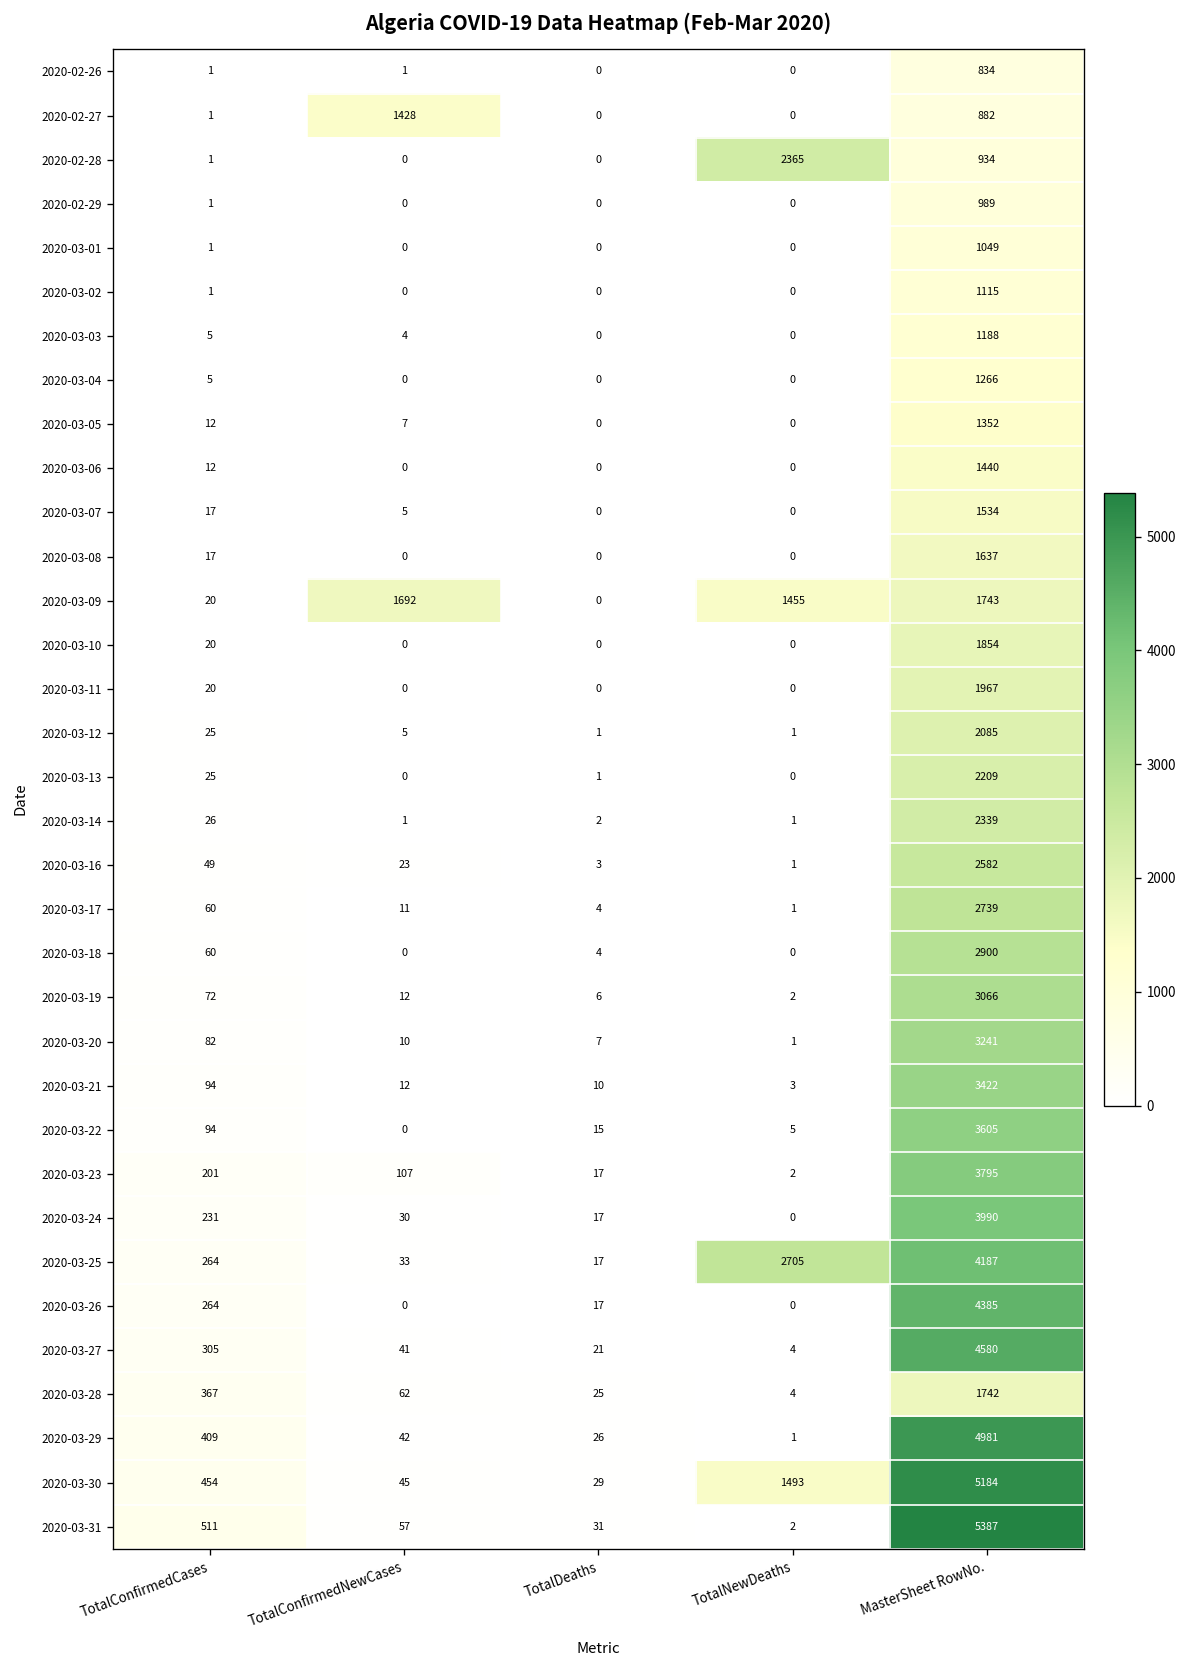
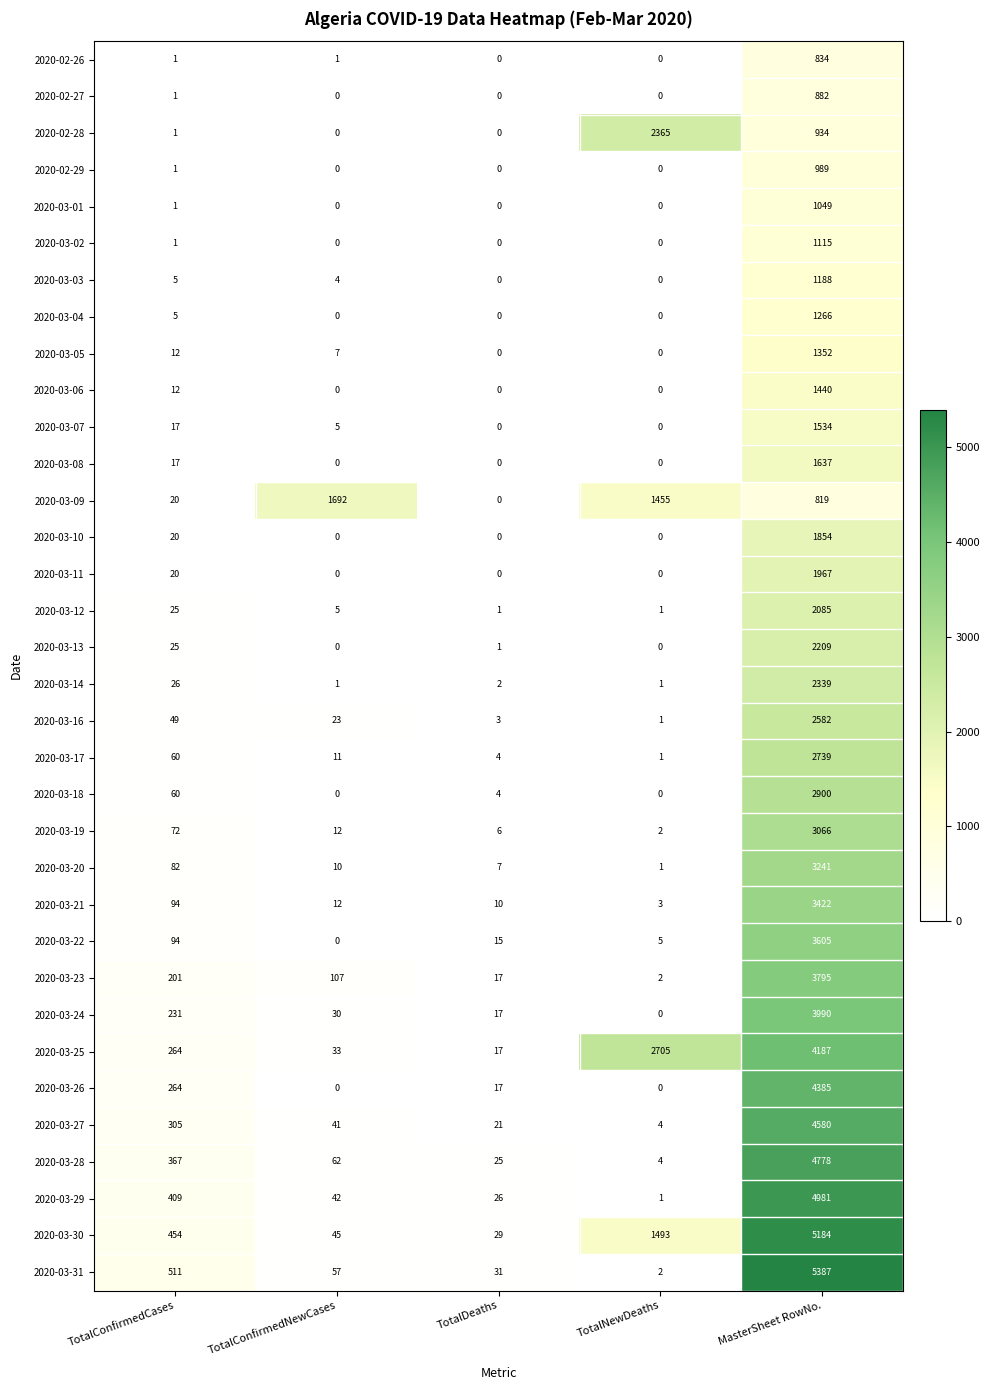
  {
    "2020-02-26": {
      "TotalConfirmedCases": 1,
      "TotalConfirmedNewCases": 1,
      "TotalDeaths": 0,
      "TotalNewDeaths": 0,
      "MasterSheet RowNo.": 834
    },
    "2020-02-27": {
      "TotalConfirmedCases": 1,
-     "TotalConfirmedNewCases": 1428,
+     "TotalConfirmedNewCases": 0,
      "TotalDeaths": 0,
      "TotalNewDeaths": 0,
      "MasterSheet RowNo.": 882
    },
    "2020-02-28": {
      "TotalConfirmedCases": 1,
      "TotalConfirmedNewCases": 0,
      "TotalDeaths": 0,
      "TotalNewDeaths": 2365,
      "MasterSheet RowNo.": 934
    },
    "2020-02-29": {
      "TotalConfirmedCases": 1,
      "TotalConfirmedNewCases": 0,
      "TotalDeaths": 0,
      "TotalNewDeaths": 0,
      "MasterSheet RowNo.": 989
    },
    "2020-03-01": {
      "TotalConfirmedCases": 1,
      "TotalConfirmedNewCases": 0,
      "TotalDeaths": 0,
      "TotalNewDeaths": 0,
      "MasterSheet RowNo.": 1049
    },
    "2020-03-02": {
      "TotalConfirmedCases": 1,
      "TotalConfirmedNewCases": 0,
      "TotalDeaths": 0,
      "TotalNewDeaths": 0,
      "MasterSheet RowNo.": 1115
    },
    "2020-03-03": {
      "TotalConfirmedCases": 5,
      "TotalConfirmedNewCases": 4,
      "TotalDeaths": 0,
      "TotalNewDeaths": 0,
      "MasterSheet RowNo.": 1188
    },
    "2020-03-04": {
      "TotalConfirmedCases": 5,
      "TotalConfirmedNewCases": 0,
      "TotalDeaths": 0,
      "TotalNewDeaths": 0,
      "MasterSheet RowNo.": 1266
    },
    "2020-03-05": {
      "TotalConfirmedCases": 12,
      "TotalConfirmedNewCases": 7,
      "TotalDeaths": 0,
      "TotalNewDeaths": 0,
      "MasterSheet RowNo.": 1352
    },
    "2020-03-06": {
      "TotalConfirmedCases": 12,
      "TotalConfirmedNewCases": 0,
      "TotalDeaths": 0,
      "TotalNewDeaths": 0,
      "MasterSheet RowNo.": 1440
    },
    "2020-03-07": {
      "TotalConfirmedCases": 17,
      "TotalConfirmedNewCases": 5,
      "TotalDeaths": 0,
      "TotalNewDeaths": 0,
      "MasterSheet RowNo.": 1534
    },
    "2020-03-08": {
      "TotalConfirmedCases": 17,
      "TotalConfirmedNewCases": 0,
      "TotalDeaths": 0,
      "TotalNewDeaths": 0,
      "MasterSheet RowNo.": 1637
    },
    "2020-03-09": {
      "TotalConfirmedCases": 20,
      "TotalConfirmedNewCases": 1692,
      "TotalDeaths": 0,
      "TotalNewDeaths": 1455,
-     "MasterSheet RowNo.": 1743
+     "MasterSheet RowNo.": 819
    },
    "2020-03-10": {
      "TotalConfirmedCases": 20,
      "TotalConfirmedNewCases": 0,
      "TotalDeaths": 0,
      "TotalNewDeaths": 0,
      "MasterSheet RowNo.": 1854
    },
    "2020-03-11": {
      "TotalConfirmedCases": 20,
      "TotalConfirmedNewCases": 0,
      "TotalDeaths": 0,
      "TotalNewDeaths": 0,
      "MasterSheet RowNo.": 1967
    },
    "2020-03-12": {
      "TotalConfirmedCases": 25,
      "TotalConfirmedNewCases": 5,
      "TotalDeaths": 1,
      "TotalNewDeaths": 1,
      "MasterSheet RowNo.": 2085
    },
    "2020-03-13": {
      "TotalConfirmedCases": 25,
      "TotalConfirmedNewCases": 0,
      "TotalDeaths": 1,
      "TotalNewDeaths": 0,
      "MasterSheet RowNo.": 2209
    },
    "2020-03-14": {
      "TotalConfirmedCases": 26,
      "TotalConfirmedNewCases": 1,
      "TotalDeaths": 2,
      "TotalNewDeaths": 1,
      "MasterSheet RowNo.": 2339
    },
    "2020-03-16": {
      "TotalConfirmedCases": 49,
      "TotalConfirmedNewCases": 23,
      "TotalDeaths": 3,
      "TotalNewDeaths": 1,
      "MasterSheet RowNo.": 2582
    },
    "2020-03-17": {
      "TotalConfirmedCases": 60,
      "TotalConfirmedNewCases": 11,
      "TotalDeaths": 4,
      "TotalNewDeaths": 1,
      "MasterSheet RowNo.": 2739
    },
    "2020-03-18": {
      "TotalConfirmedCases": 60,
      "TotalConfirmedNewCases": 0,
      "TotalDeaths": 4,
      "TotalNewDeaths": 0,
      "MasterSheet RowNo.": 2900
    },
    "2020-03-19": {
      "TotalConfirmedCases": 72,
      "TotalConfirmedNewCases": 12,
      "TotalDeaths": 6,
      "TotalNewDeaths": 2,
      "MasterSheet RowNo.": 3066
    },
    "2020-03-20": {
      "TotalConfirmedCases": 82,
      "TotalConfirmedNewCases": 10,
      "TotalDeaths": 7,
      "TotalNewDeaths": 1,
      "MasterSheet RowNo.": 3241
    },
    "2020-03-21": {
      "TotalConfirmedCases": 94,
      "TotalConfirmedNewCases": 12,
      "TotalDeaths": 10,
      "TotalNewDeaths": 3,
      "MasterSheet RowNo.": 3422
    },
    "2020-03-22": {
      "TotalConfirmedCases": 94,
      "TotalConfirmedNewCases": 0,
      "TotalDeaths": 15,
      "TotalNewDeaths": 5,
      "MasterSheet RowNo.": 3605
    },
    "2020-03-23": {
      "TotalConfirmedCases": 201,
      "TotalConfirmedNewCases": 107,
      "TotalDeaths": 17,
      "TotalNewDeaths": 2,
      "MasterSheet RowNo.": 3795
    },
    "2020-03-24": {
      "TotalConfirmedCases": 231,
      "TotalConfirmedNewCases": 30,
      "TotalDeaths": 17,
      "TotalNewDeaths": 0,
      "MasterSheet RowNo.": 3990
    },
    "2020-03-25": {
      "TotalConfirmedCases": 264,
      "TotalConfirmedNewCases": 33,
      "TotalDeaths": 17,
      "TotalNewDeaths": 2705,
      "MasterSheet RowNo.": 4187
    },
    "2020-03-26": {
      "TotalConfirmedCases": 264,
      "TotalConfirmedNewCases": 0,
      "TotalDeaths": 17,
      "TotalNewDeaths": 0,
      "MasterSheet RowNo.": 4385
    },
    "2020-03-27": {
      "TotalConfirmedCases": 305,
      "TotalConfirmedNewCases": 41,
      "TotalDeaths": 21,
      "TotalNewDeaths": 4,
      "MasterSheet RowNo.": 4580
    },
    "2020-03-28": {
      "TotalConfirmedCases": 367,
      "TotalConfirmedNewCases": 62,
      "TotalDeaths": 25,
      "TotalNewDeaths": 4,
-     "MasterSheet RowNo.": 1742
+     "MasterSheet RowNo.": 4778
    },
    "2020-03-29": {
      "TotalConfirmedCases": 409,
      "TotalConfirmedNewCases": 42,
      "TotalDeaths": 26,
      "TotalNewDeaths": 1,
      "MasterSheet RowNo.": 4981
    },
    "2020-03-30": {
      "TotalConfirmedCases": 454,
      "TotalConfirmedNewCases": 45,
      "TotalDeaths": 29,
      "TotalNewDeaths": 1493,
      "MasterSheet RowNo.": 5184
    },
    "2020-03-31": {
      "TotalConfirmedCases": 511,
      "TotalConfirmedNewCases": 57,
      "TotalDeaths": 31,
      "TotalNewDeaths": 2,
      "MasterSheet RowNo.": 5387
    }
  }
